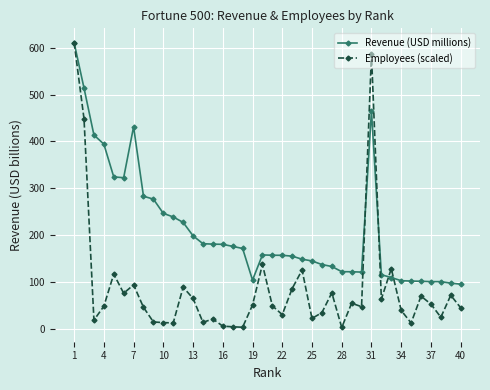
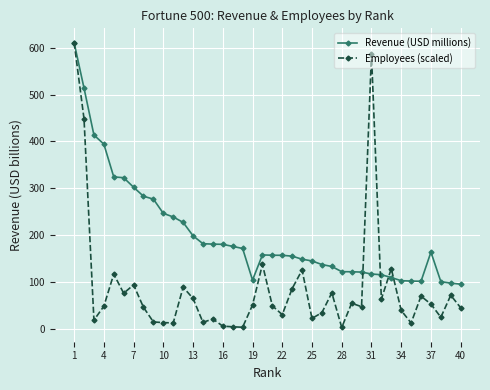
  {
    "Revenue (USD millions)": {
      "4": 390,
-     "7": 430,
+     "7": 300,
      "10": 250,
      "13": 200,
      "16": 180,
      "19": 100,
      "22": 160,
      "25": 140,
      "28": 120,
-     "31": 460,
+     "31": 120,
      "34": 100,
-     "37": 100,
+     "37": 160,
      "40": 90
    },
    "Employees (scaled)": {
      "4": 50,
      "7": 90,
      "10": 10,
      "13": 60,
      "16": 10,
      "19": 50,
      "22": 30,
      "25": 20,
      "28": 0,
      "34": 40,
      "37": 50,
      "40": 40
    }
  }
